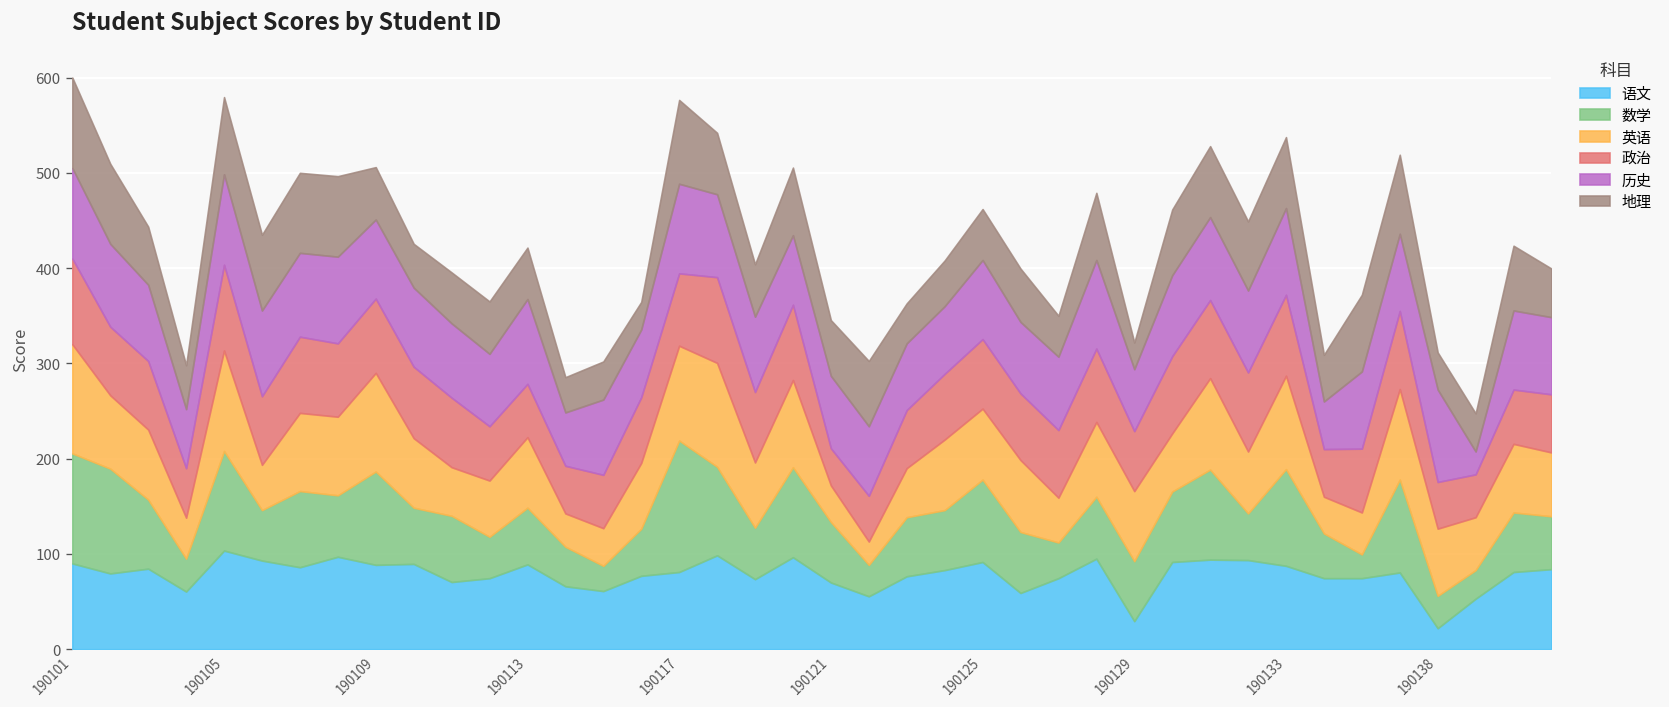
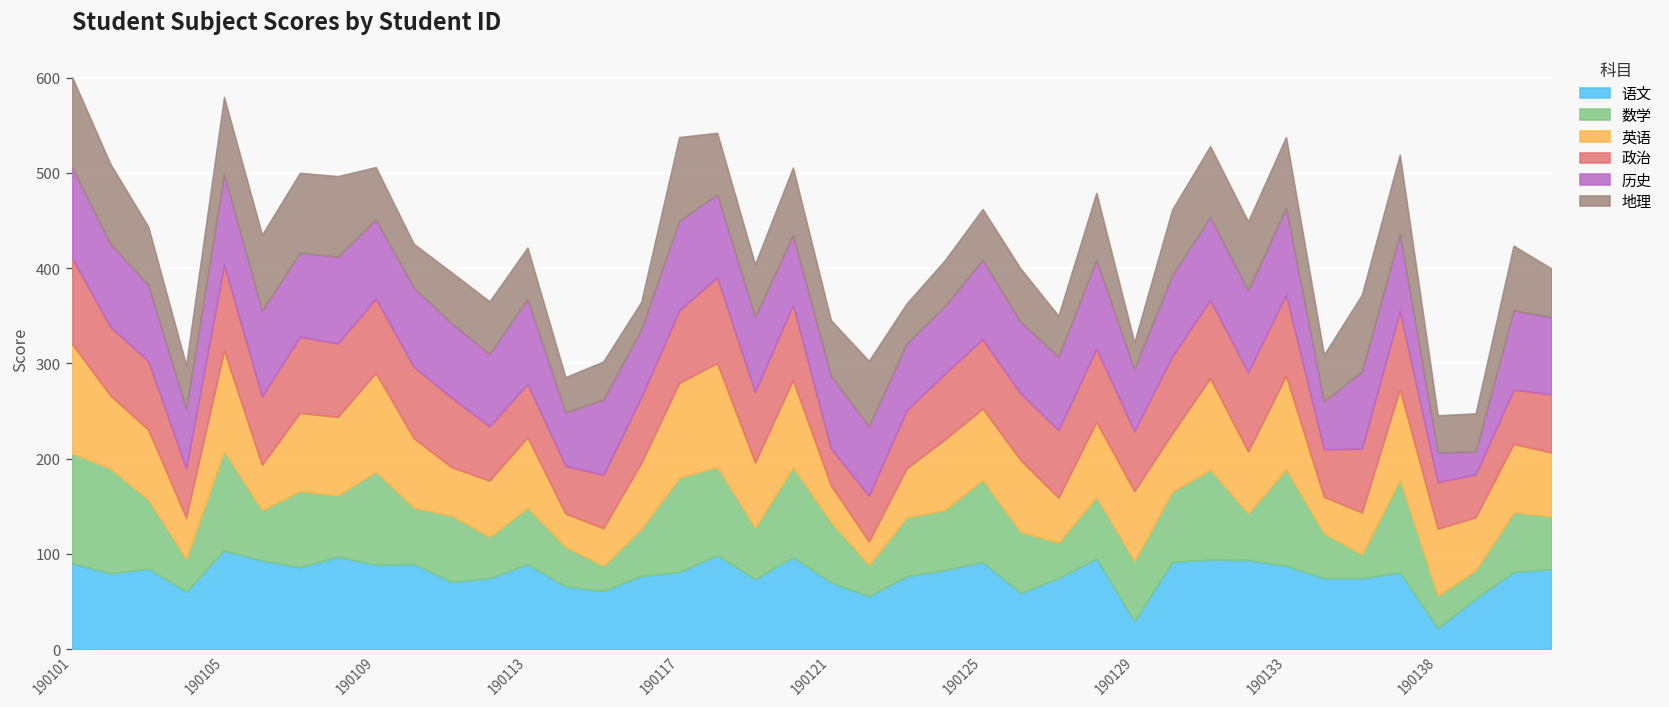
  {
    "语文": {
      "190101": 90,
      "190105": 100,
      "190109": 90,
      "190113": 90,
      "190117": 80,
      "190121": 70,
      "190125": 90,
      "190129": 30,
      "190133": 90,
      "190138": 20
    },
    "数学": {
      "190101": 120,
      "190105": 100,
      "190109": 100,
      "190113": 60,
-     "190117": 140,
+     "190117": 100,
      "190121": 60,
      "190125": 90,
      "190129": 60,
      "190133": 100,
      "190138": 30
    },
    "英语": {
      "190101": 110,
      "190105": 110,
      "190109": 100,
      "190113": 70,
      "190117": 100,
      "190121": 40,
      "190125": 70,
      "190129": 70,
      "190133": 100,
      "190138": 70
    },
    "政治": {
      "190101": 90,
      "190105": 90,
      "190109": 80,
      "190113": 60,
      "190117": 80,
      "190121": 40,
      "190125": 70,
      "190129": 60,
      "190133": 90,
      "190138": 50
    },
    "历史": {
      "190101": 100,
      "190105": 100,
      "190109": 80,
      "190113": 90,
      "190117": 90,
      "190121": 80,
      "190125": 80,
      "190129": 60,
      "190133": 90,
-     "190138": 100
+     "190138": 30
    },
    "地理": {
      "190101": 100,
      "190105": 80,
      "190109": 60,
      "190113": 50,
      "190117": 90,
      "190121": 60,
      "190125": 50,
      "190129": 30,
      "190133": 70,
      "190138": 40
    }
  }
